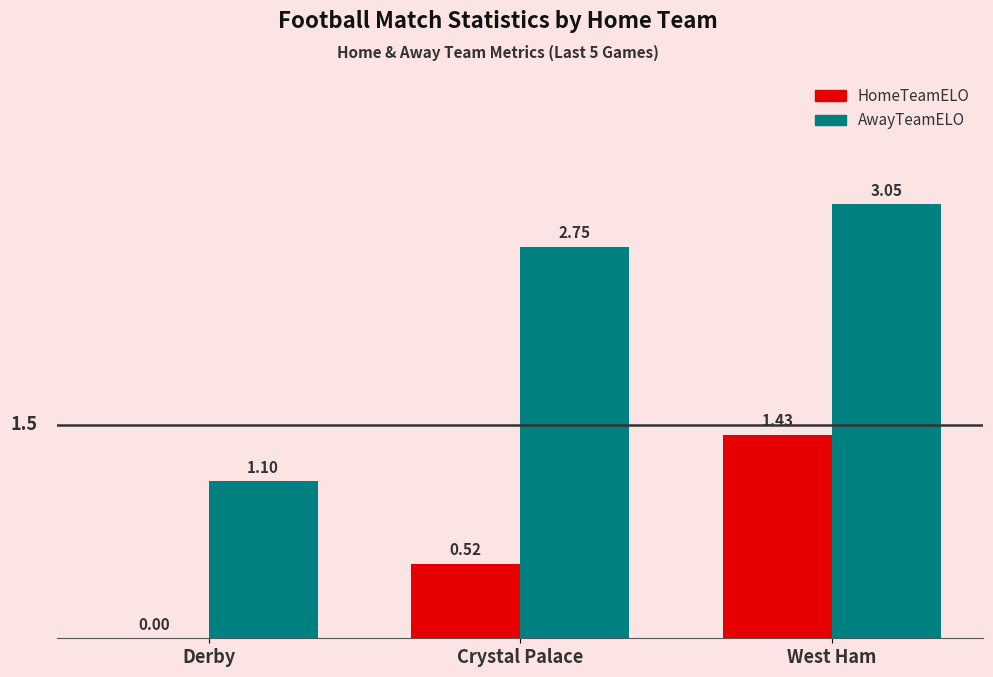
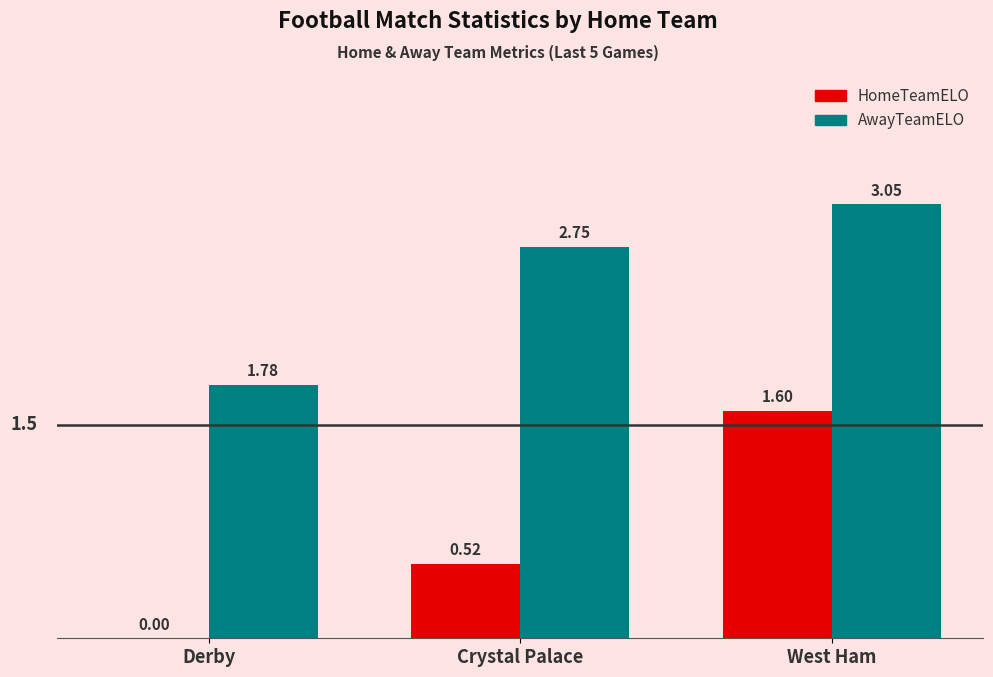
  {
    "HomeTeamELO": {
      "Derby": 0.00,
      "Crystal Palace": 0.52,
-     "West Ham": 1.43
+     "West Ham": 1.60
    },
    "AwayTeamELO": {
-     "Derby": 1.10,
+     "Derby": 1.78,
      "Crystal Palace": 2.75,
      "West Ham": 3.05
    }
  }
